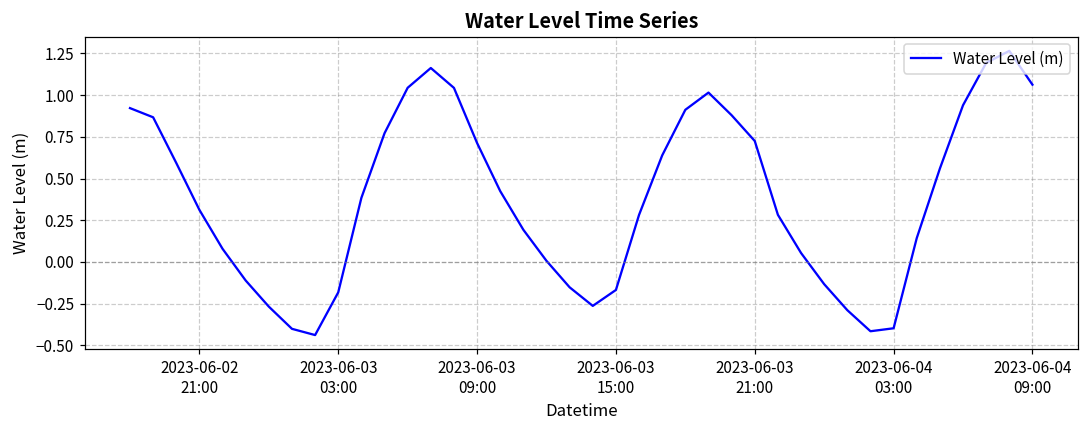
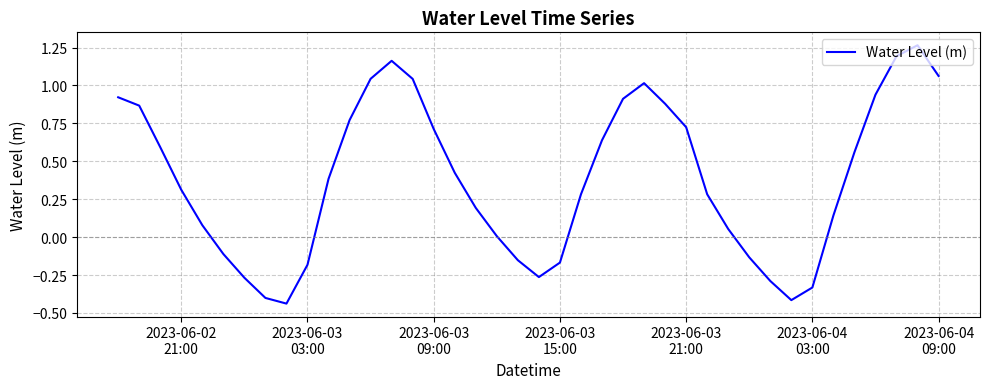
  {
    "2023-06-02 21:00": 0.31,
    "2023-06-03 03:00": -0.18,
    "2023-06-03 09:00": 0.71,
    "2023-06-03 15:00": -0.17,
    "2023-06-03 21:00": 0.73,
-   "2023-06-04 03:00": -0.40,
+   "2023-06-04 03:00": -0.33,
    "2023-06-04 09:00": 1.06
  }
